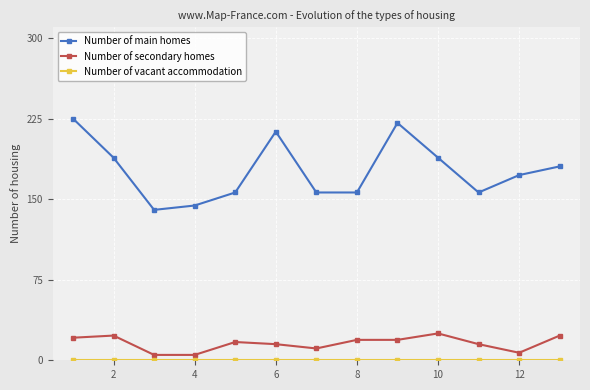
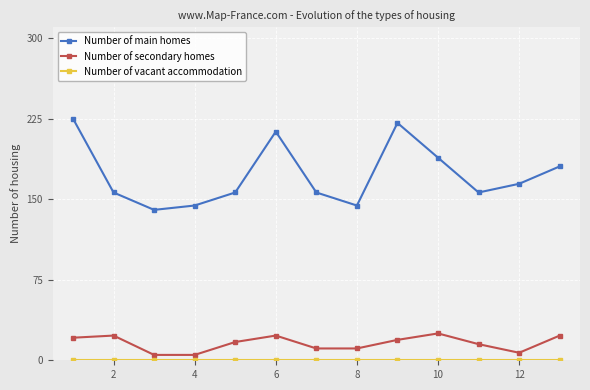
  {
    "Number of main homes": {
-     "2": 189,
+     "2": 156,
      "4": 144,
      "6": 213,
-     "8": 156,
+     "8": 144,
      "10": 189,
-     "12": 172
+     "12": 164
    },
    "Number of secondary homes": {
      "2": 23,
      "4": 5,
-     "6": 15,
-     "8": 19,
+     "6": 23,
+     "8": 11,
      "10": 25,
      "12": 7
    },
    "Number of vacant accommodation": {
      "2": 0,
      "4": 0,
      "6": 0,
      "8": 0,
      "10": 0,
      "12": 0
    }
  }
